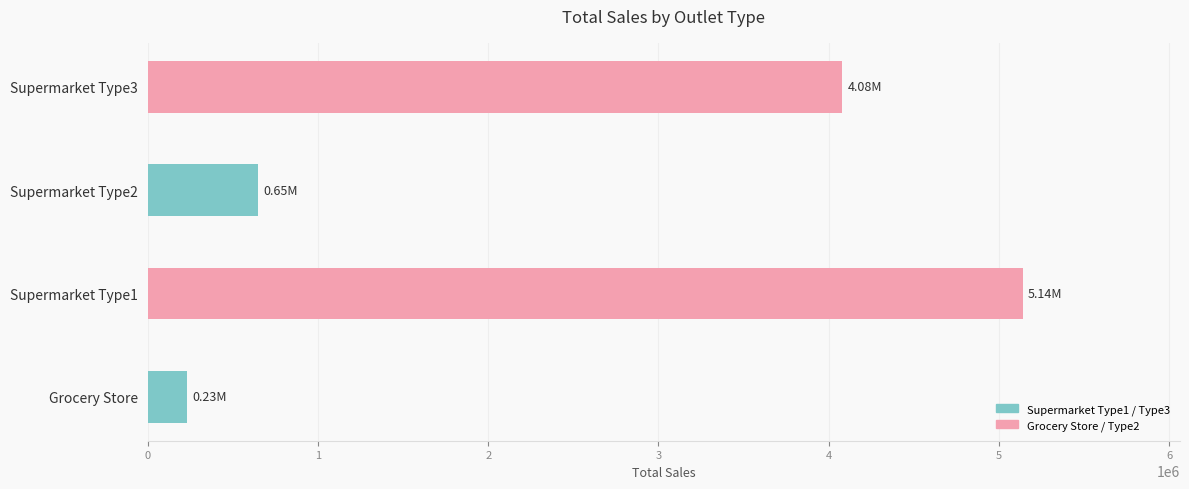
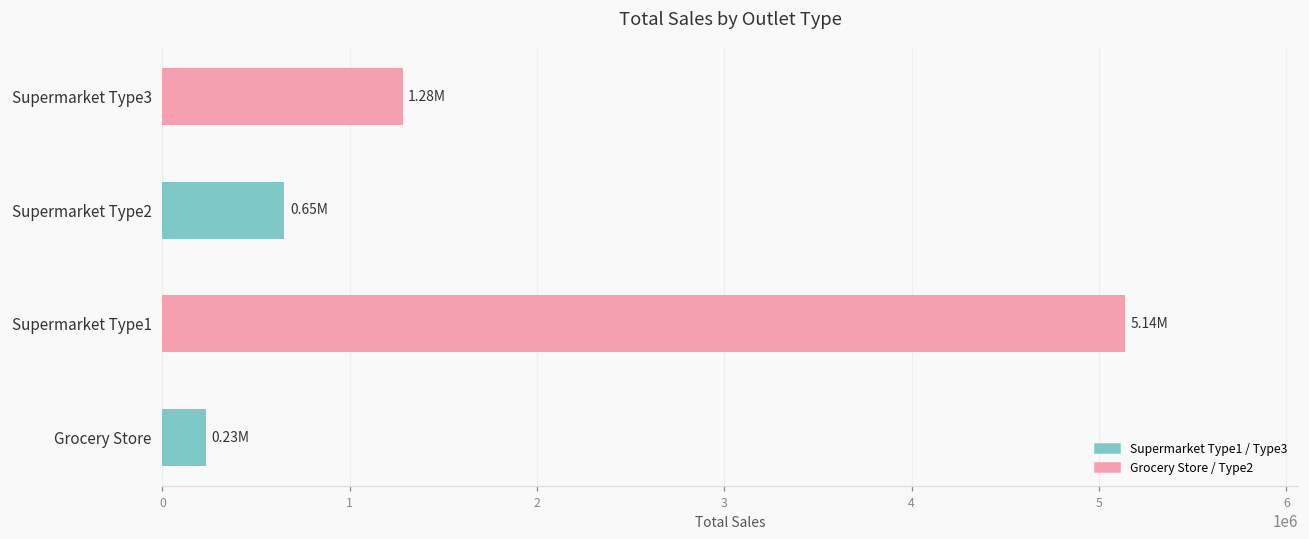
  {
-   "Supermarket Type3": "4.08M",
+   "Supermarket Type3": "1.28M",
    "Supermarket Type2": "0.65M",
    "Supermarket Type1": "5.14M",
    "Grocery Store": "0.23M"
  }
